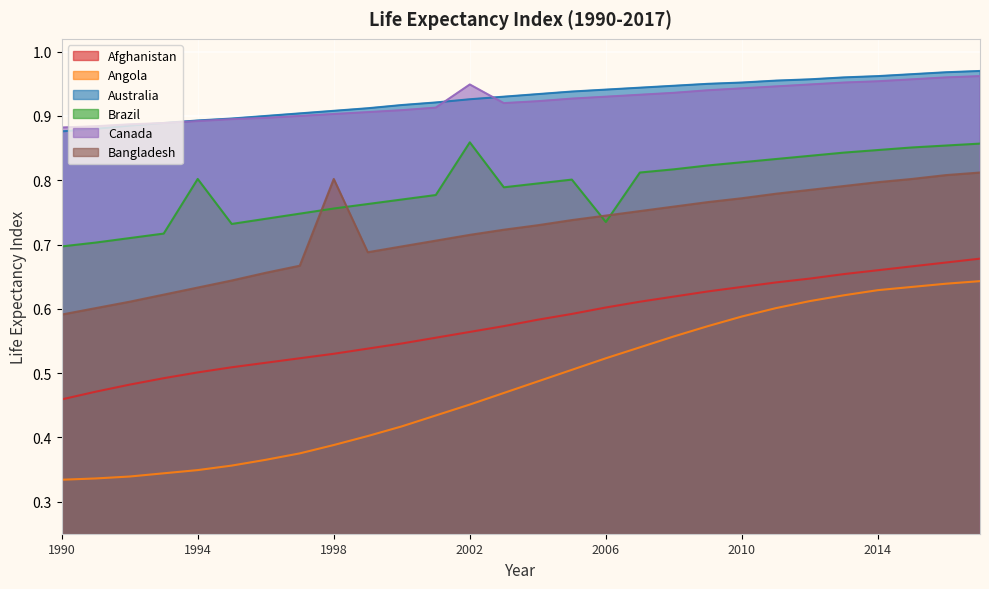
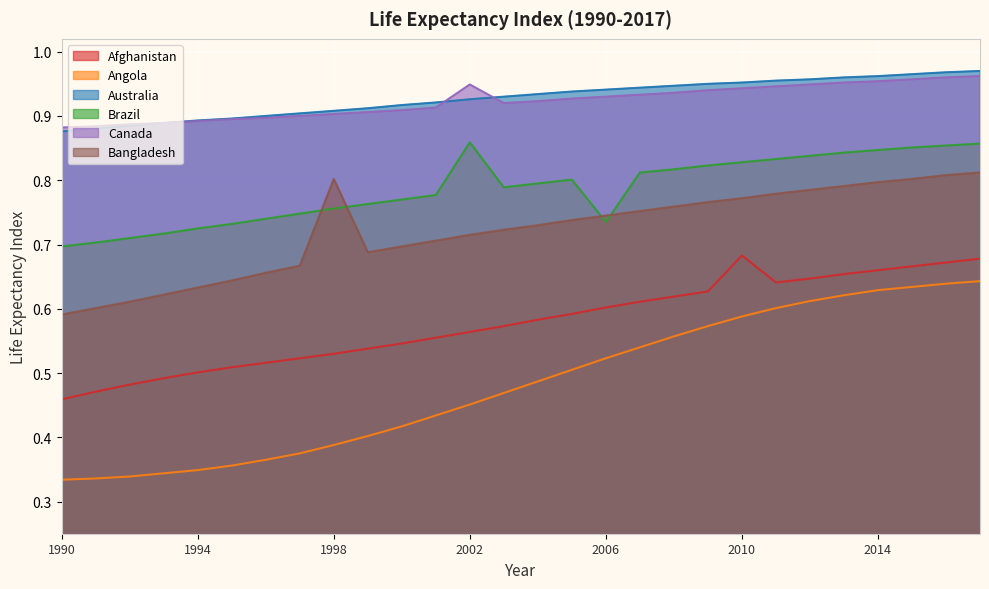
  {
    "Afghanistan": {
      "1990": 0.46,
      "1994": 0.50,
      "1998": 0.53,
      "2002": 0.56,
      "2006": 0.60,
-     "2010": 0.63,
+     "2010": 0.68,
      "2014": 0.66
    },
    "Angola": {
      "1990": 0.33,
      "1994": 0.35,
      "1998": 0.39,
      "2002": 0.45,
      "2006": 0.52,
      "2010": 0.59,
      "2014": 0.63
    },
    "Australia": {
      "1990": 0.88,
      "1998": 0.91,
      "2002": 0.93,
      "2006": 0.94,
      "2010": 0.95,
      "2014": 0.96
    },
    "Brazil": {
      "1990": 0.70,
-     "1994": 0.80,
+     "1994": 0.73,
      "1998": 0.76,
      "2002": 0.86,
      "2006": 0.74,
      "2010": 0.83,
      "2014": 0.85
    },
    "Canada": {
      "1990": 0.88,
      "1998": 0.90,
      "2002": 0.95,
      "2006": 0.93,
      "2010": 0.94,
      "2014": 0.95
    },
    "Bangladesh": {
      "1990": 0.59,
      "1994": 0.63,
      "1998": 0.80,
      "2002": 0.72,
      "2006": 0.75,
      "2010": 0.77,
      "2014": 0.80
    }
  }
